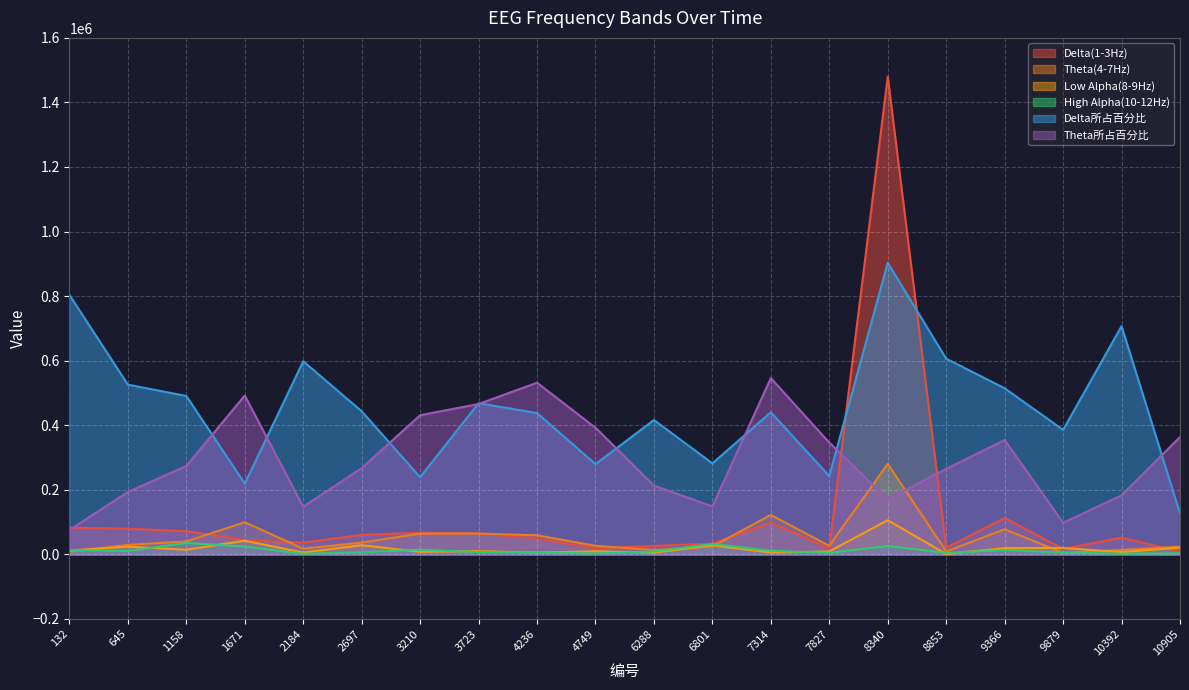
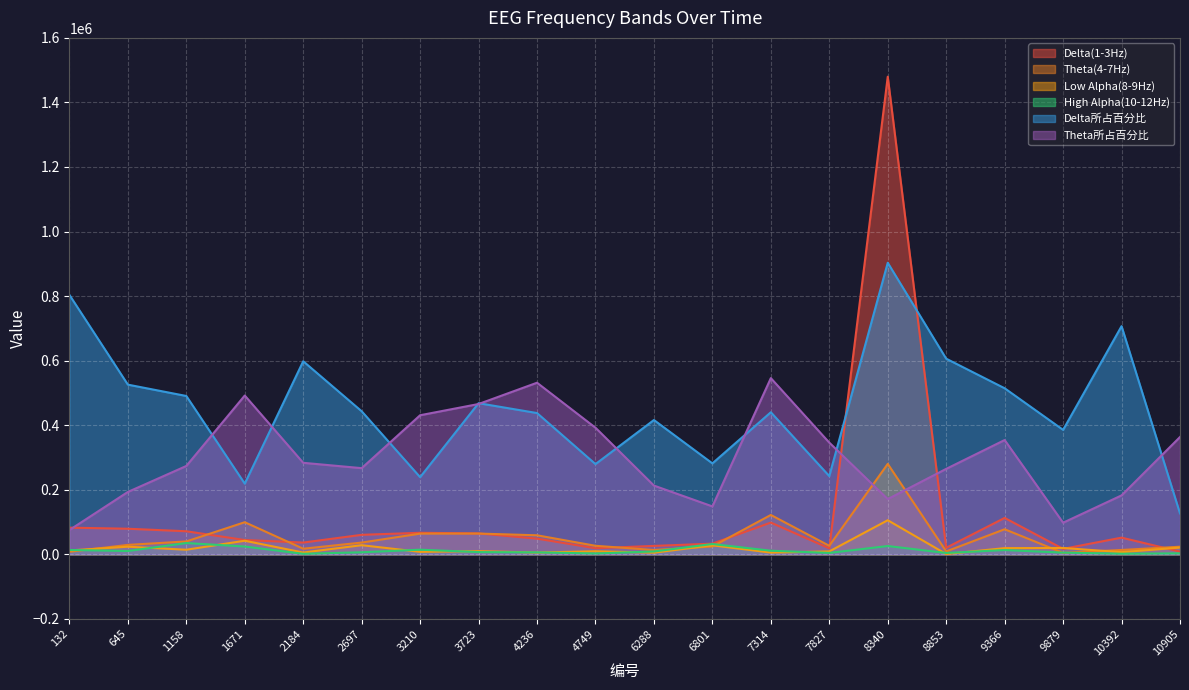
  {
    "High Alpha(10-12Hz)": {
      "645": 10000,
      "1671": 20000,
      "2697": 10000,
      "8340": 30000
    },
    "Delta所占百分比": {
      "132": 800000,
      "645": 530000,
      "1158": 490000,
      "1671": 220000,
      "2184": 600000,
      "2697": 440000,
      "3210": 240000,
      "4236": 440000,
      "4749": 280000,
      "6288": 420000,
      "6801": 280000,
      "7314": 440000,
      "7827": 240000,
      "8340": 900000,
      "8853": 610000,
      "9366": 510000,
      "9879": 390000,
      "10392": 710000,
      "10905": 130000
    },
    "Theta所占百分比": {
      "645": 190000,
      "1158": 270000,
      "1671": 490000,
-     "2184": 150000,
+     "2184": 280000,
      "2697": 270000,
      "3210": 430000,
      "4236": 530000,
      "4749": 390000,
      "6288": 210000,
      "6801": 150000,
      "7314": 550000,
      "7827": 350000,
      "8340": 170000,
      "8853": 260000,
      "9366": 350000,
      "9879": 100000,
      "10392": 180000,
      "10905": 360000
    }
  }
